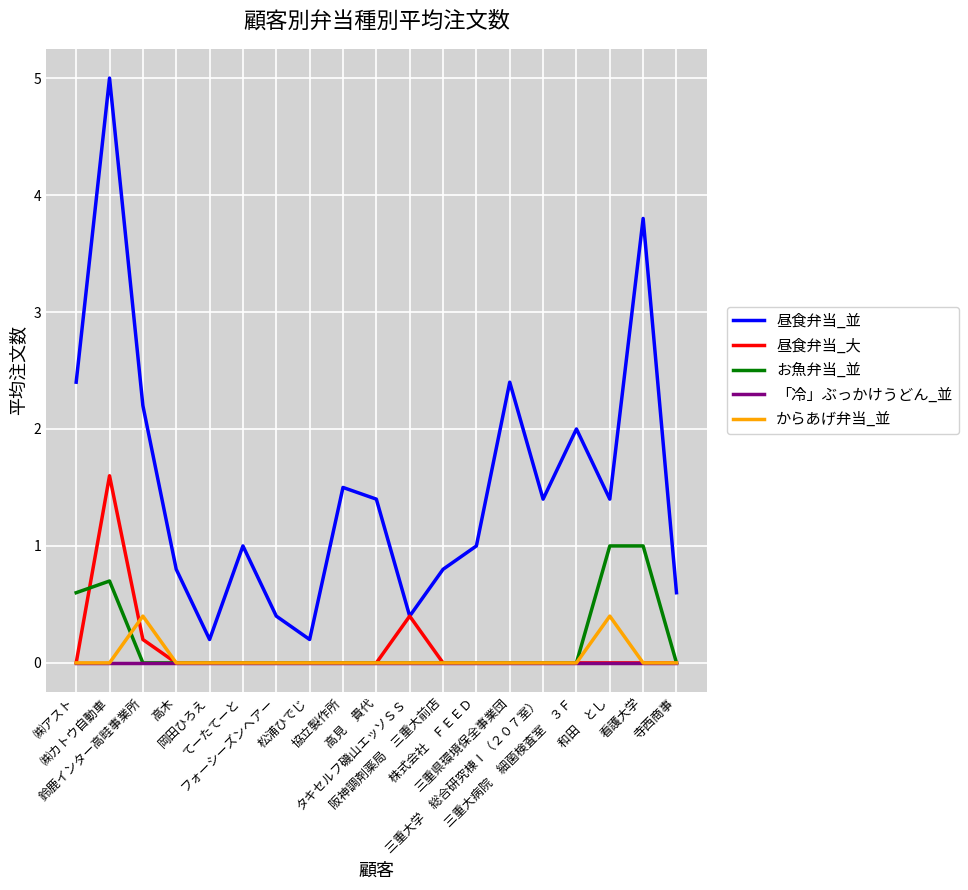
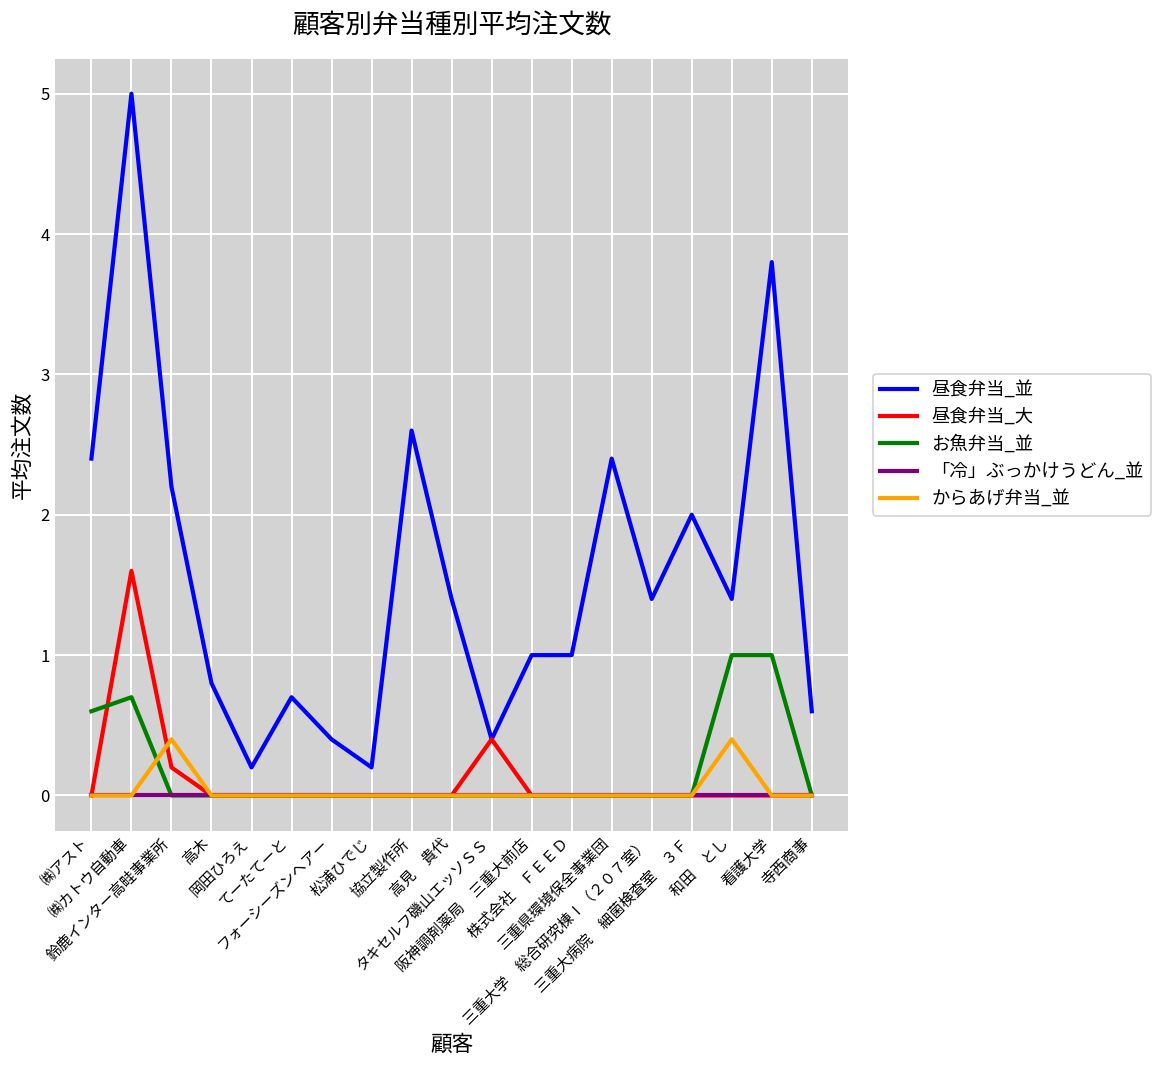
  {
    "昼食弁当_並": {
      "㈱アスト": 2.4,
      "㈱カトウ自動車": 5.0,
      "鈴鹿インター高畦事業所": 2.2,
      "高木": 0.8,
      "岡田ひろえ": 0.2,
-     "てーたてーと": 1.0,
+     "てーたてーと": 0.7,
      "フォーシーズンヘアー": 0.4,
      "松浦ひでじ": 0.2,
-     "協立製作所": 1.5,
+     "協立製作所": 2.6,
      "高見 貴代": 1.4,
-     "阪神調剤薬局 三重大前店": 0.8,
+     "阪神調剤薬局 三重大前店": 1.0,
      "株式会社 ＦＥＥＤ": 1.0,
      "三重県環境保全事業団": 2.4,
      "三重大学 総合研究棟Ⅰ（２０７室）": 1.4,
      "三重大病院 細菌検査室 ３Ｆ": 2.0,
      "和田 とし": 1.4,
      "看護大学": 3.8,
      "寺西商事": 0.6
    },
    "昼食弁当_大": {
      "㈱カトウ自動車": 1.6,
      "鈴鹿インター高畦事業所": 0.2
    },
    "お魚弁当_並": {
      "㈱アスト": 0.6,
      "㈱カトウ自動車": 0.7,
      "和田 とし": 1.0,
      "看護大学": 1.0
    },
    "からあげ弁当_並": {
      "鈴鹿インター高畦事業所": 0.4,
      "和田 とし": 0.4
    }
  }
